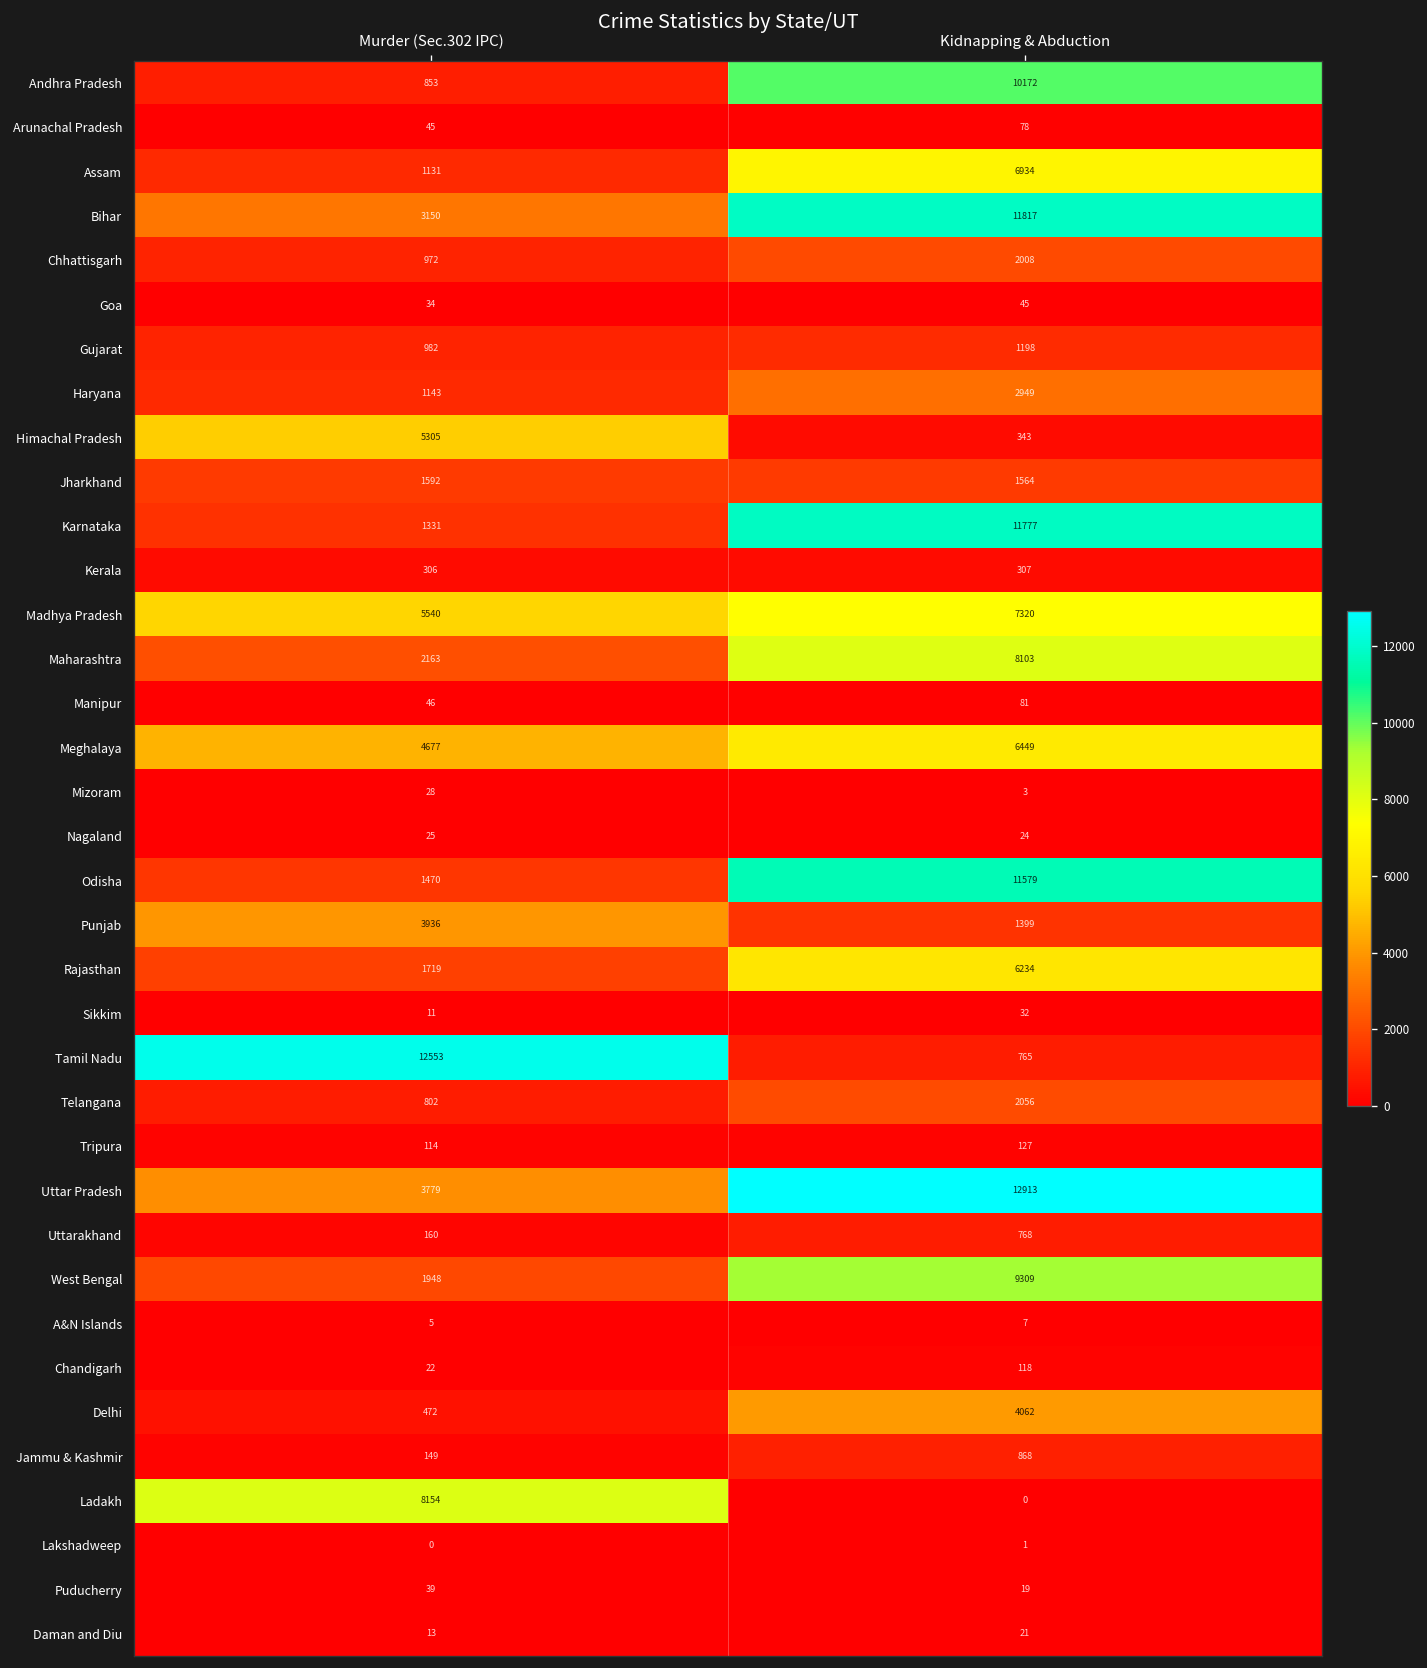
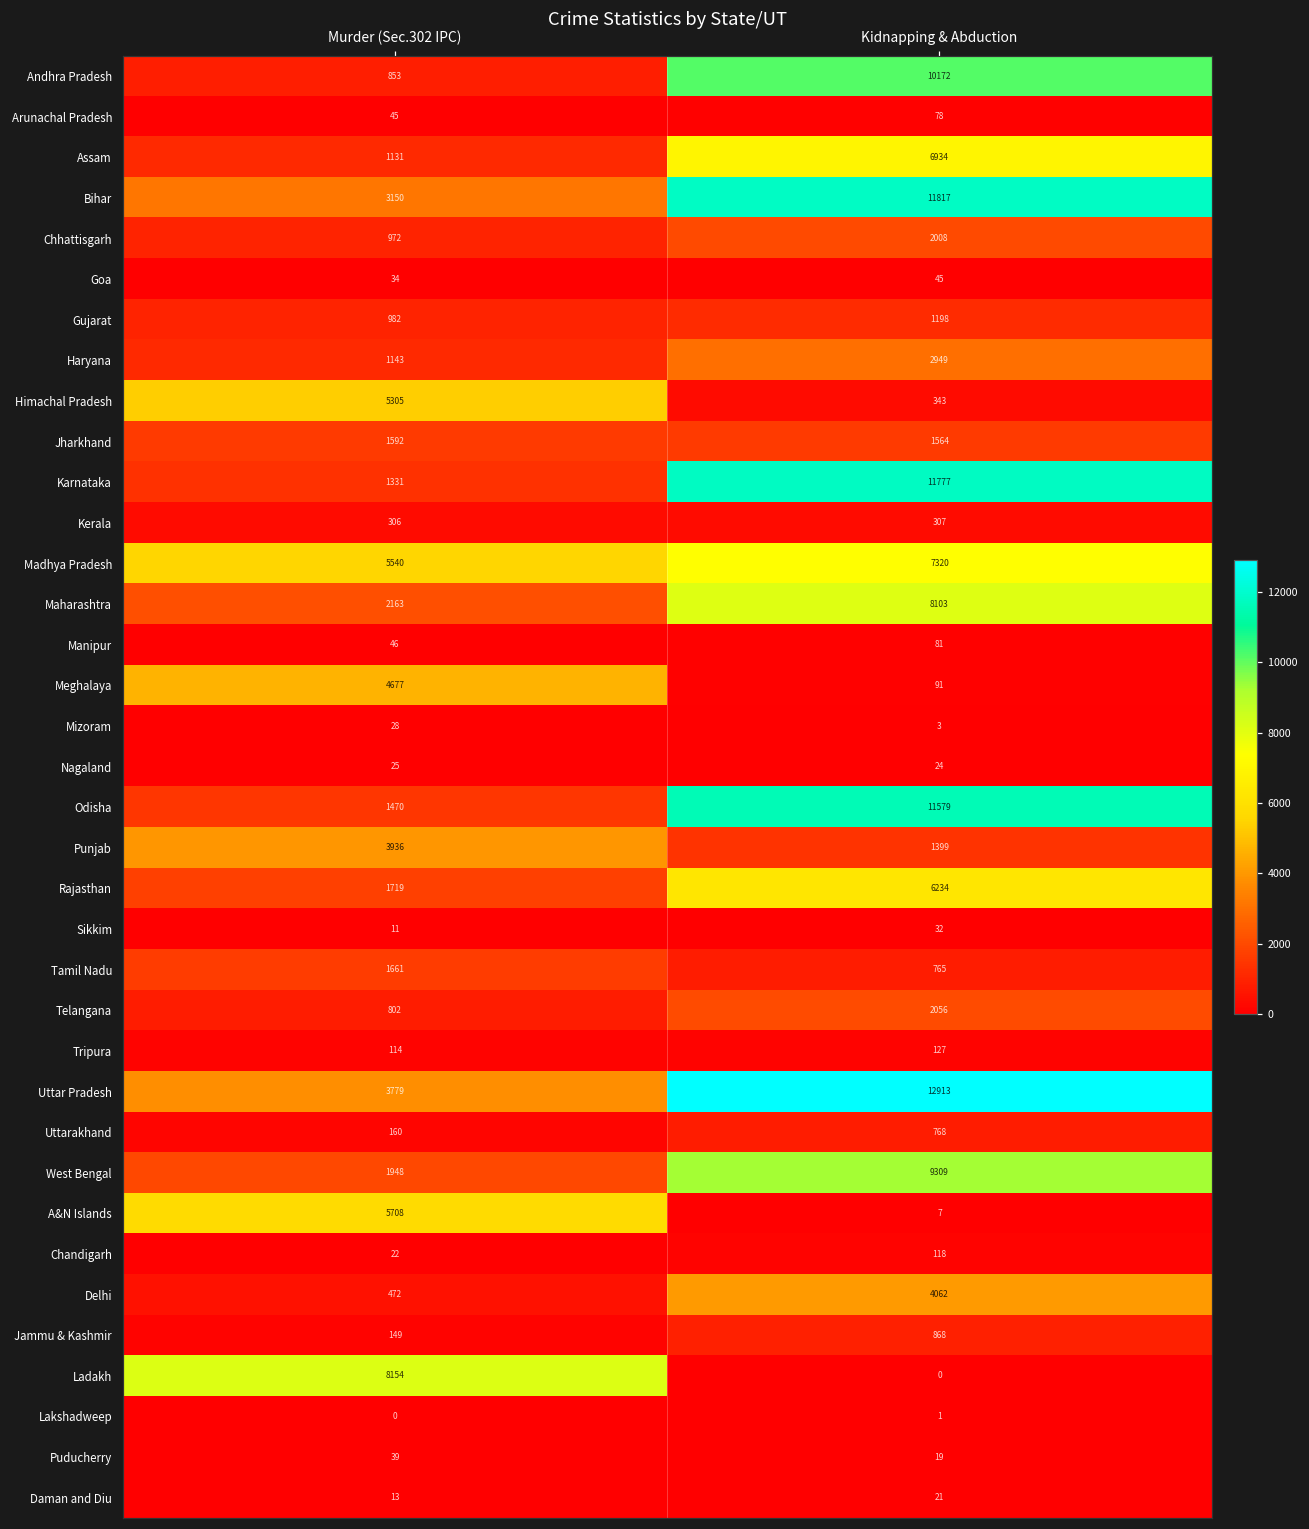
  {
    "Andhra Pradesh": {
      "Murder (Sec.302 IPC)": 853,
      "Kidnapping & Abduction": 10172
    },
    "Arunachal Pradesh": {
      "Murder (Sec.302 IPC)": 45,
      "Kidnapping & Abduction": 78
    },
    "Assam": {
      "Murder (Sec.302 IPC)": 1131,
      "Kidnapping & Abduction": 6934
    },
    "Bihar": {
      "Murder (Sec.302 IPC)": 3150,
      "Kidnapping & Abduction": 11817
    },
    "Chhattisgarh": {
      "Murder (Sec.302 IPC)": 972,
      "Kidnapping & Abduction": 2008
    },
    "Goa": {
      "Murder (Sec.302 IPC)": 34,
      "Kidnapping & Abduction": 45
    },
    "Gujarat": {
      "Murder (Sec.302 IPC)": 982,
      "Kidnapping & Abduction": 1198
    },
    "Haryana": {
      "Murder (Sec.302 IPC)": 1143,
      "Kidnapping & Abduction": 2949
    },
    "Himachal Pradesh": {
      "Murder (Sec.302 IPC)": 5305,
      "Kidnapping & Abduction": 343
    },
    "Jharkhand": {
      "Murder (Sec.302 IPC)": 1592,
      "Kidnapping & Abduction": 1564
    },
    "Karnataka": {
      "Murder (Sec.302 IPC)": 1331,
      "Kidnapping & Abduction": 11777
    },
    "Kerala": {
      "Murder (Sec.302 IPC)": 306,
      "Kidnapping & Abduction": 307
    },
    "Madhya Pradesh": {
      "Murder (Sec.302 IPC)": 5540,
      "Kidnapping & Abduction": 7320
    },
    "Maharashtra": {
      "Murder (Sec.302 IPC)": 2163,
      "Kidnapping & Abduction": 8103
    },
    "Manipur": {
      "Murder (Sec.302 IPC)": 46,
      "Kidnapping & Abduction": 81
    },
    "Meghalaya": {
      "Murder (Sec.302 IPC)": 4677,
-     "Kidnapping & Abduction": 6449
+     "Kidnapping & Abduction": 91
    },
    "Mizoram": {
      "Murder (Sec.302 IPC)": 28,
      "Kidnapping & Abduction": 3
    },
    "Nagaland": {
      "Murder (Sec.302 IPC)": 25,
      "Kidnapping & Abduction": 24
    },
    "Odisha": {
      "Murder (Sec.302 IPC)": 1470,
      "Kidnapping & Abduction": 11579
    },
    "Punjab": {
      "Murder (Sec.302 IPC)": 3936,
      "Kidnapping & Abduction": 1399
    },
    "Rajasthan": {
      "Murder (Sec.302 IPC)": 1719,
      "Kidnapping & Abduction": 6234
    },
    "Sikkim": {
      "Murder (Sec.302 IPC)": 11,
      "Kidnapping & Abduction": 32
    },
    "Tamil Nadu": {
-     "Murder (Sec.302 IPC)": 12553,
+     "Murder (Sec.302 IPC)": 1661,
      "Kidnapping & Abduction": 765
    },
    "Telangana": {
      "Murder (Sec.302 IPC)": 802,
      "Kidnapping & Abduction": 2056
    },
    "Tripura": {
      "Murder (Sec.302 IPC)": 114,
      "Kidnapping & Abduction": 127
    },
    "Uttar Pradesh": {
      "Murder (Sec.302 IPC)": 3779,
      "Kidnapping & Abduction": 12913
    },
    "Uttarakhand": {
      "Murder (Sec.302 IPC)": 160,
      "Kidnapping & Abduction": 768
    },
    "West Bengal": {
      "Murder (Sec.302 IPC)": 1948,
      "Kidnapping & Abduction": 9309
    },
    "A&N Islands": {
-     "Murder (Sec.302 IPC)": 5,
+     "Murder (Sec.302 IPC)": 5708,
      "Kidnapping & Abduction": 7
    },
    "Chandigarh": {
      "Murder (Sec.302 IPC)": 22,
      "Kidnapping & Abduction": 118
    },
    "Delhi": {
      "Murder (Sec.302 IPC)": 472,
      "Kidnapping & Abduction": 4062
    },
    "Jammu & Kashmir": {
      "Murder (Sec.302 IPC)": 149,
      "Kidnapping & Abduction": 868
    },
    "Ladakh": {
      "Murder (Sec.302 IPC)": 8154,
      "Kidnapping & Abduction": 0
    },
    "Lakshadweep": {
      "Murder (Sec.302 IPC)": 0,
      "Kidnapping & Abduction": 1
    },
    "Puducherry": {
      "Murder (Sec.302 IPC)": 39,
      "Kidnapping & Abduction": 19
    },
    "Daman and Diu": {
      "Murder (Sec.302 IPC)": 13,
      "Kidnapping & Abduction": 21
    }
  }
